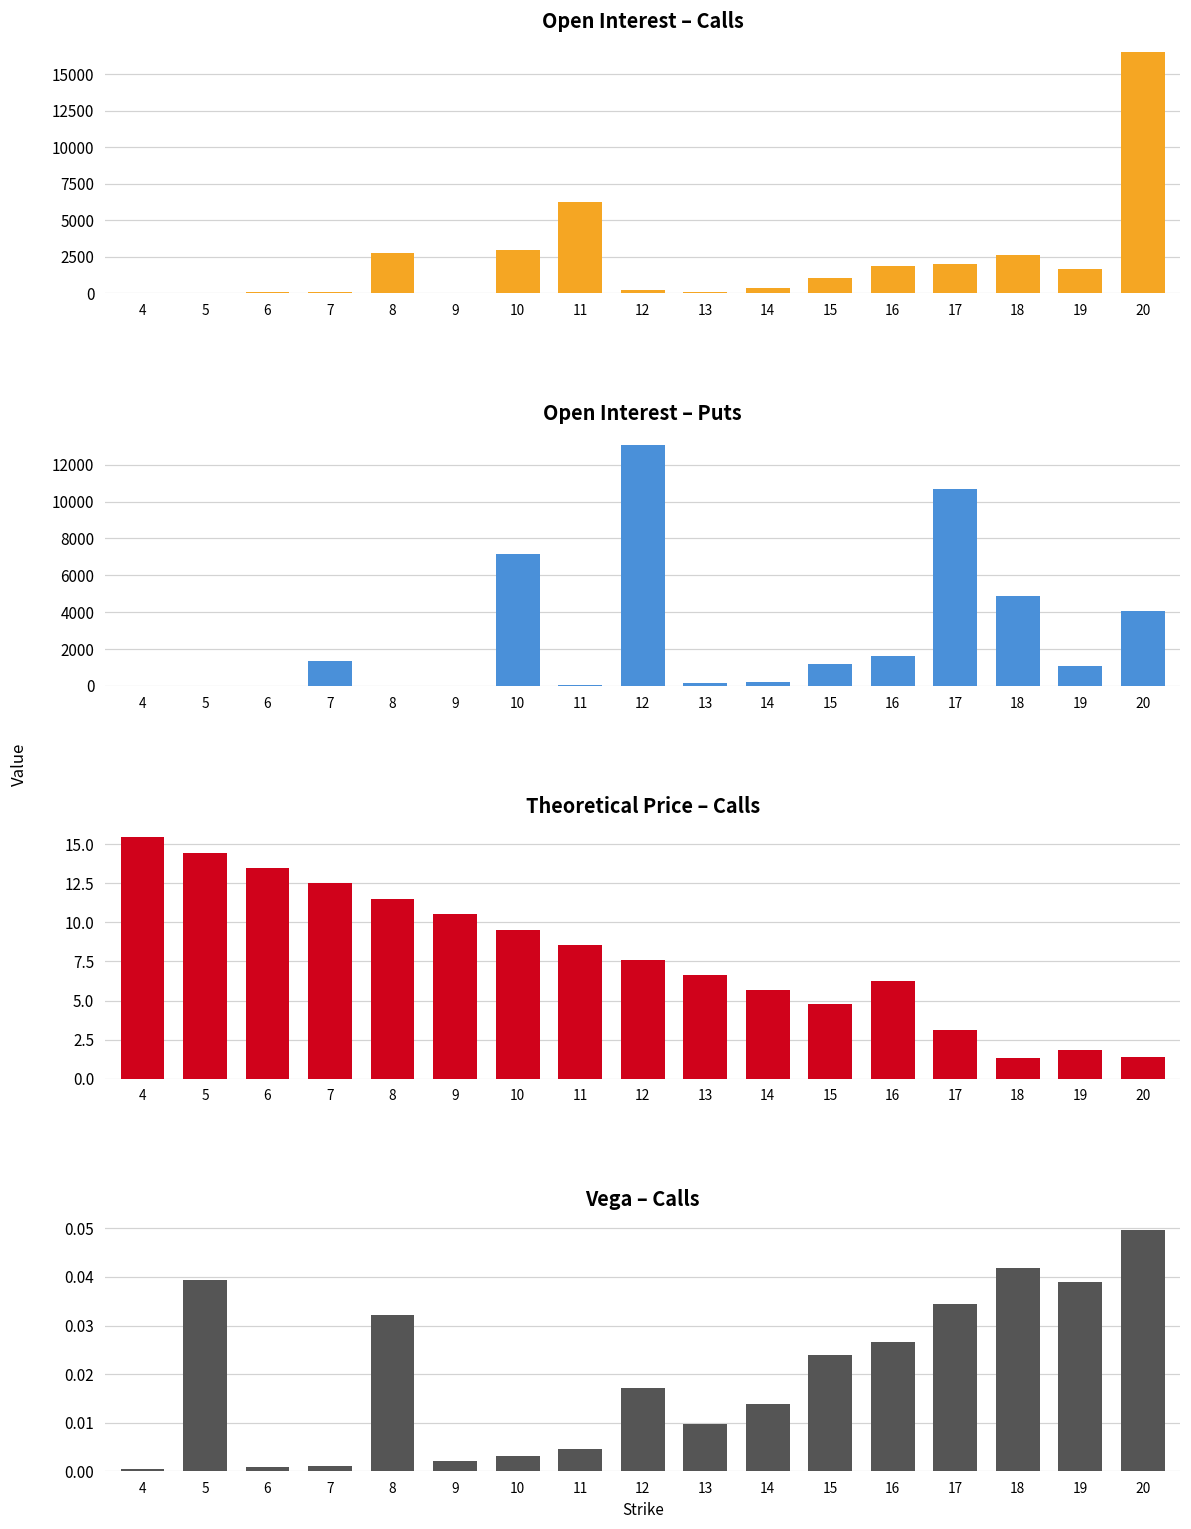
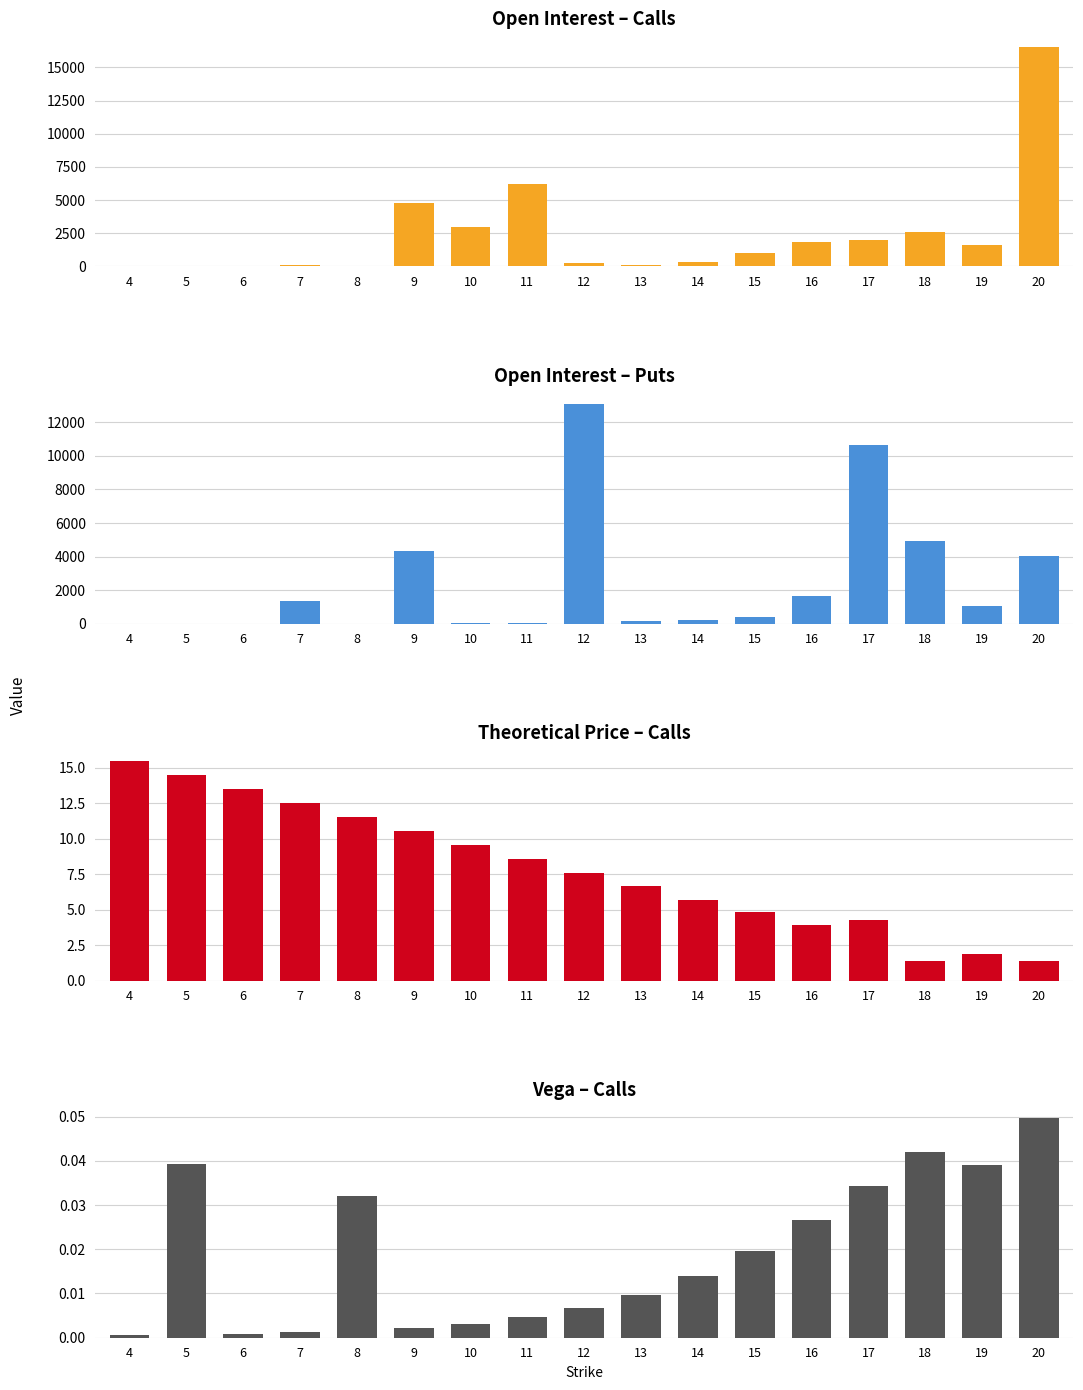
  {
    "Open Interest – Calls": {
      "4": 0,
-     "8": 2800,
-     "9": 0,
+     "8": 0,
+     "9": 4800,
      "10": 3000,
      "11": 6300,
      "12": 200,
      "14": 300,
      "15": 1000,
      "16": 1800,
      "17": 2000,
      "18": 2600,
      "19": 1600,
      "20": 16500
    },
    "Open Interest – Puts": {
      "4": 0,
      "5": 0,
      "6": 0,
      "7": 1400,
      "8": 0,
-     "9": 0,
-     "10": 7100,
+     "9": 4300,
+     "10": 0,
      "12": 13100,
      "13": 200,
      "14": 200,
-     "15": 1200,
+     "15": 400,
      "16": 1600,
      "17": 10700,
      "18": 4900,
      "19": 1100,
      "20": 4000
    },
    "Theoretical Price – Calls": {
      "4": 15.4,
      "5": 14.5,
      "6": 13.5,
      "7": 12.5,
      "8": 11.5,
      "9": 10.5,
      "10": 9.5,
      "11": 8.6,
      "12": 7.6,
      "13": 6.6,
      "14": 5.7,
      "15": 4.8,
-     "16": 6.2,
-     "17": 3.1,
+     "16": 3.9,
+     "17": 4.3,
      "18": 1.4,
      "19": 1.9,
      "20": 1.4
    },
    "Vega – Calls": {
      "4": 0.001,
      "5": 0.039,
      "6": 0.001,
      "7": 0.001,
      "8": 0.032,
      "9": 0.002,
      "10": 0.003,
      "11": 0.005,
-     "12": 0.017,
+     "12": 0.007,
      "13": 0.010,
      "14": 0.014,
-     "15": 0.024,
+     "15": 0.020,
      "16": 0.027,
      "17": 0.034,
      "18": 0.042,
      "19": 0.039,
      "20": 0.050
    }
  }
